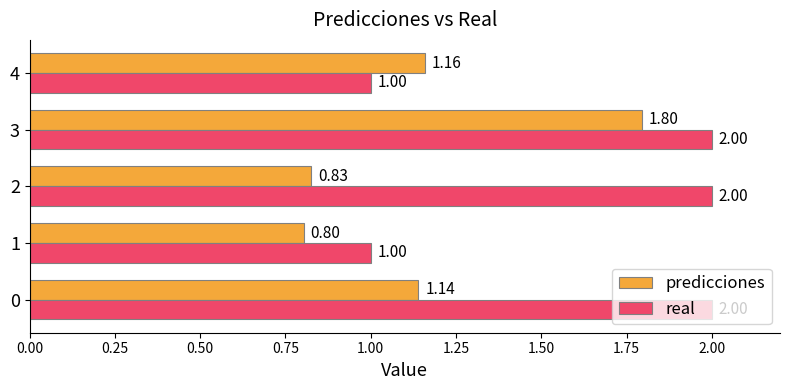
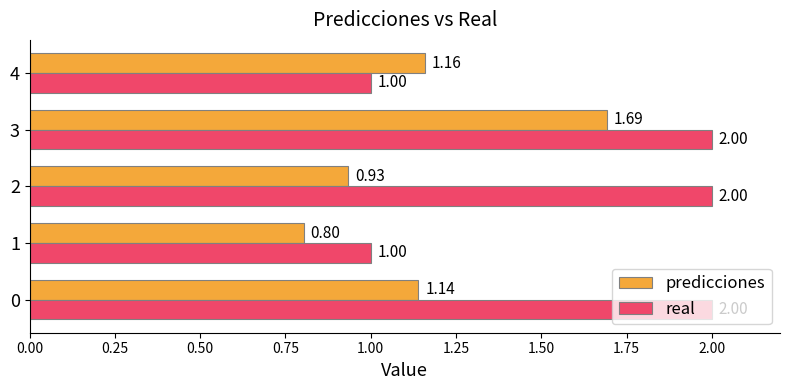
  {
    "predicciones": {
      "4": 1.16,
-     "3": 1.80,
-     "2": 0.83,
+     "3": 1.69,
+     "2": 0.93,
      "1": 0.80,
      "0": 1.14
    },
    "real": {
      "4": 1.00,
      "3": 2.00,
      "2": 2.00,
      "1": 1.00
    }
  }
